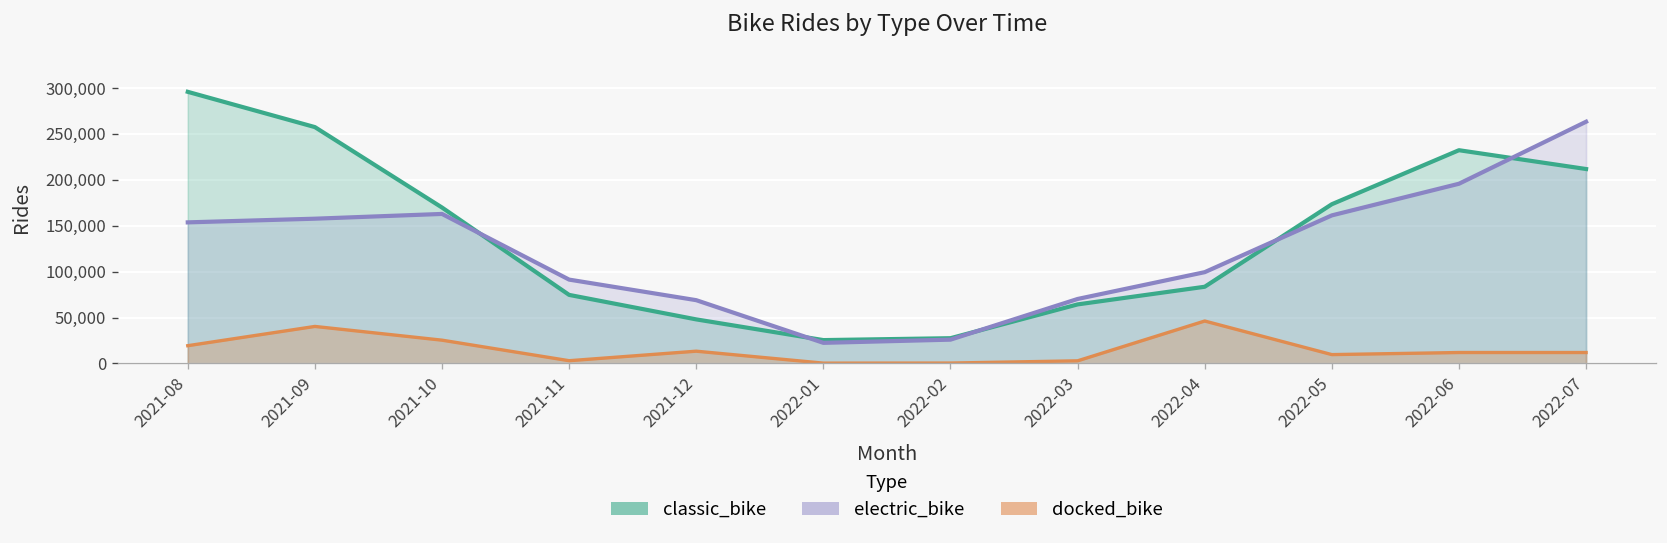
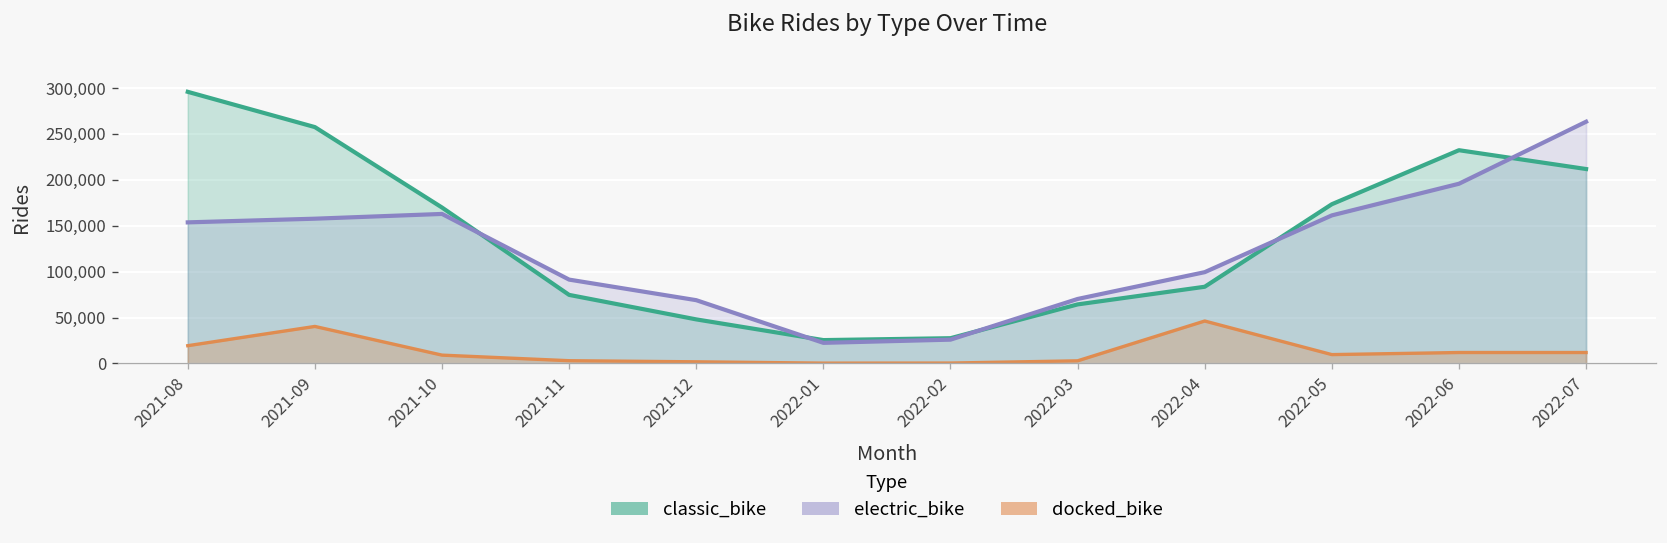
  {
    "classic_bike": {
      "2021-08": "300,000",
      "2021-09": "260,000",
      "2021-10": "170,000",
      "2021-11": "70,000",
      "2021-12": "50,000",
      "2022-03": "60,000",
      "2022-04": "80,000",
      "2022-05": "170,000",
      "2022-06": "230,000",
      "2022-07": "210,000"
    },
    "electric_bike": {
      "2021-08": "150,000",
      "2021-09": "160,000",
      "2021-10": "160,000",
      "2021-11": "90,000",
      "2021-12": "70,000",
      "2022-03": "70,000",
      "2022-04": "100,000",
      "2022-05": "160,000",
      "2022-06": "200,000",
      "2022-07": "260,000"
    },
    "docked_bike": {
      "2021-08": "20,000",
      "2021-09": "40,000",
-     "2021-10": "30,000",
+     "2021-10": "10,000",
      "2021-11": "0",
-     "2021-12": "10,000",
+     "2021-12": "0",
      "2022-01": "0",
      "2022-02": "0",
      "2022-03": "0",
      "2022-04": "50,000",
      "2022-05": "10,000",
      "2022-06": "10,000",
      "2022-07": "10,000"
    }
  }
